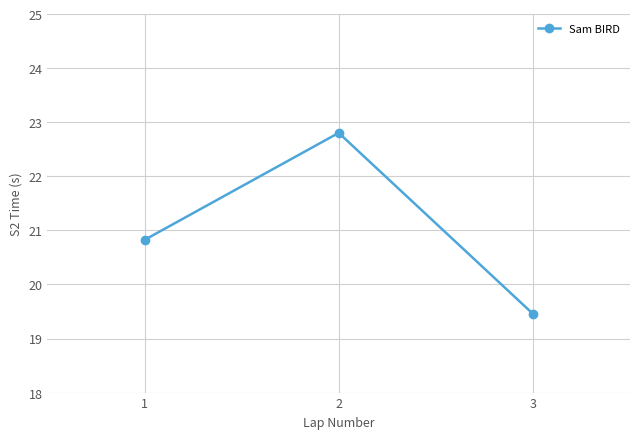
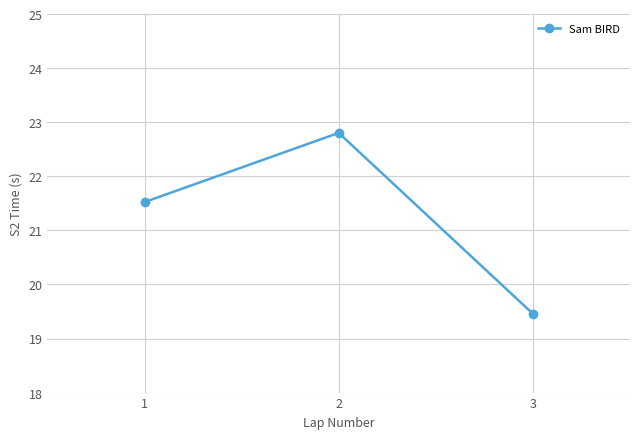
  {
-   "1": 20.8,
+   "1": 21.5,
    "2": 22.8,
    "3": 19.5
  }
